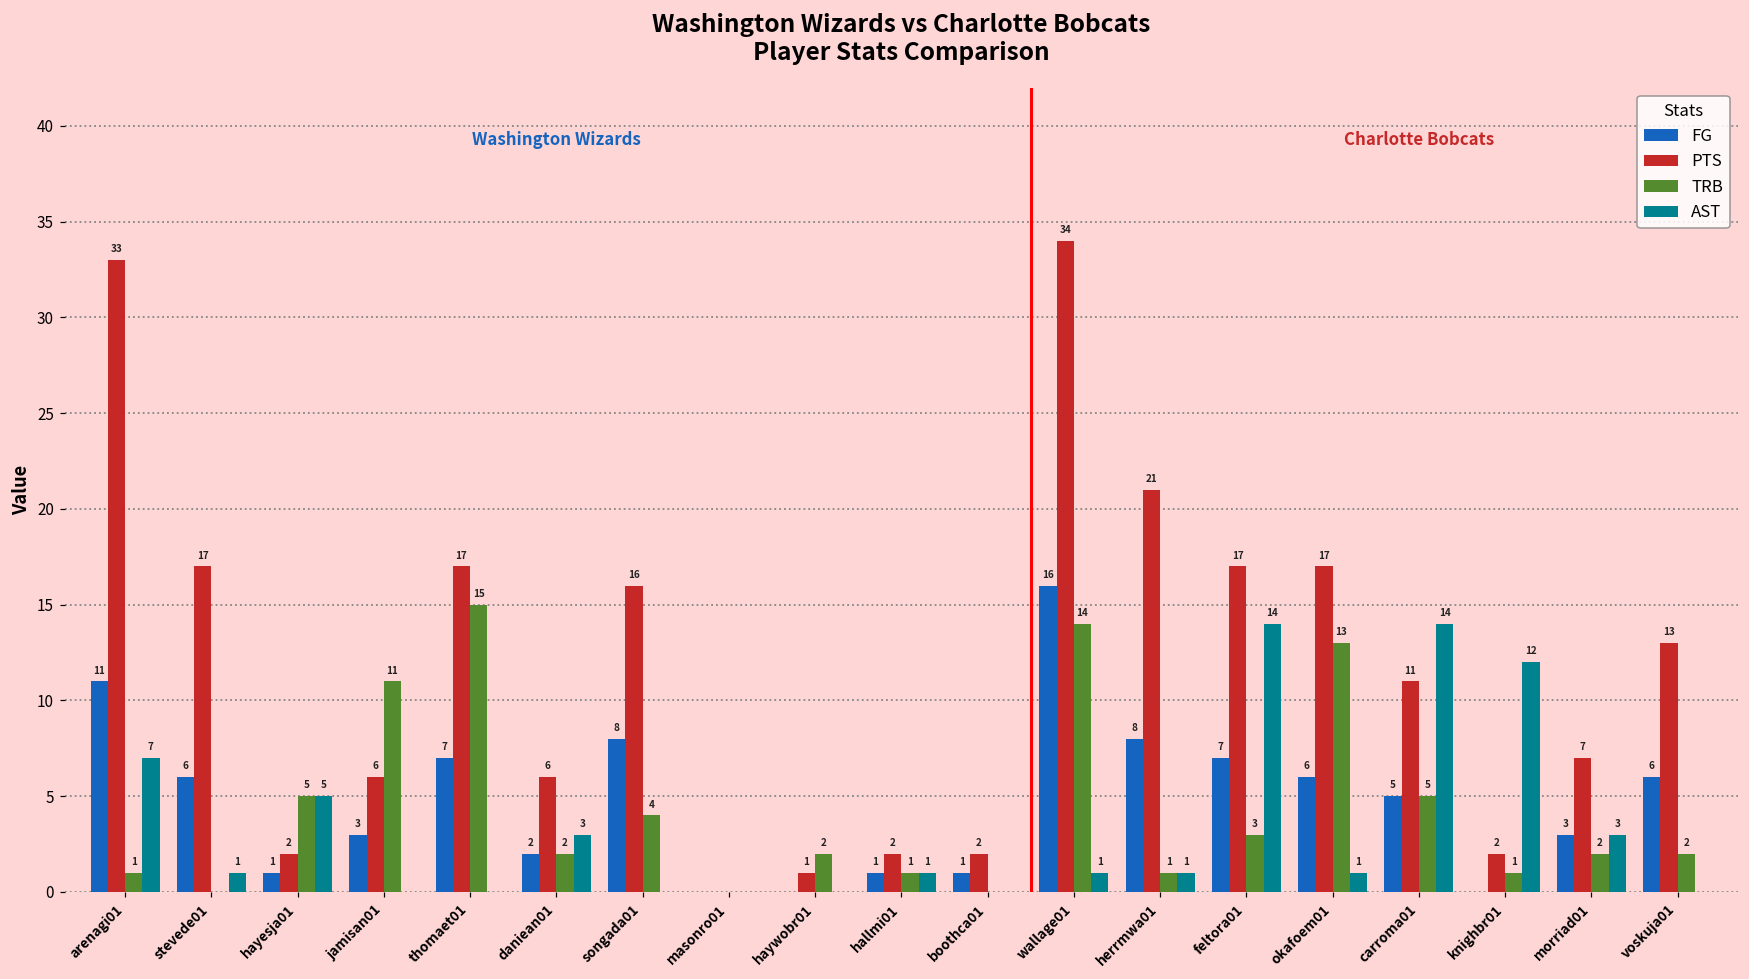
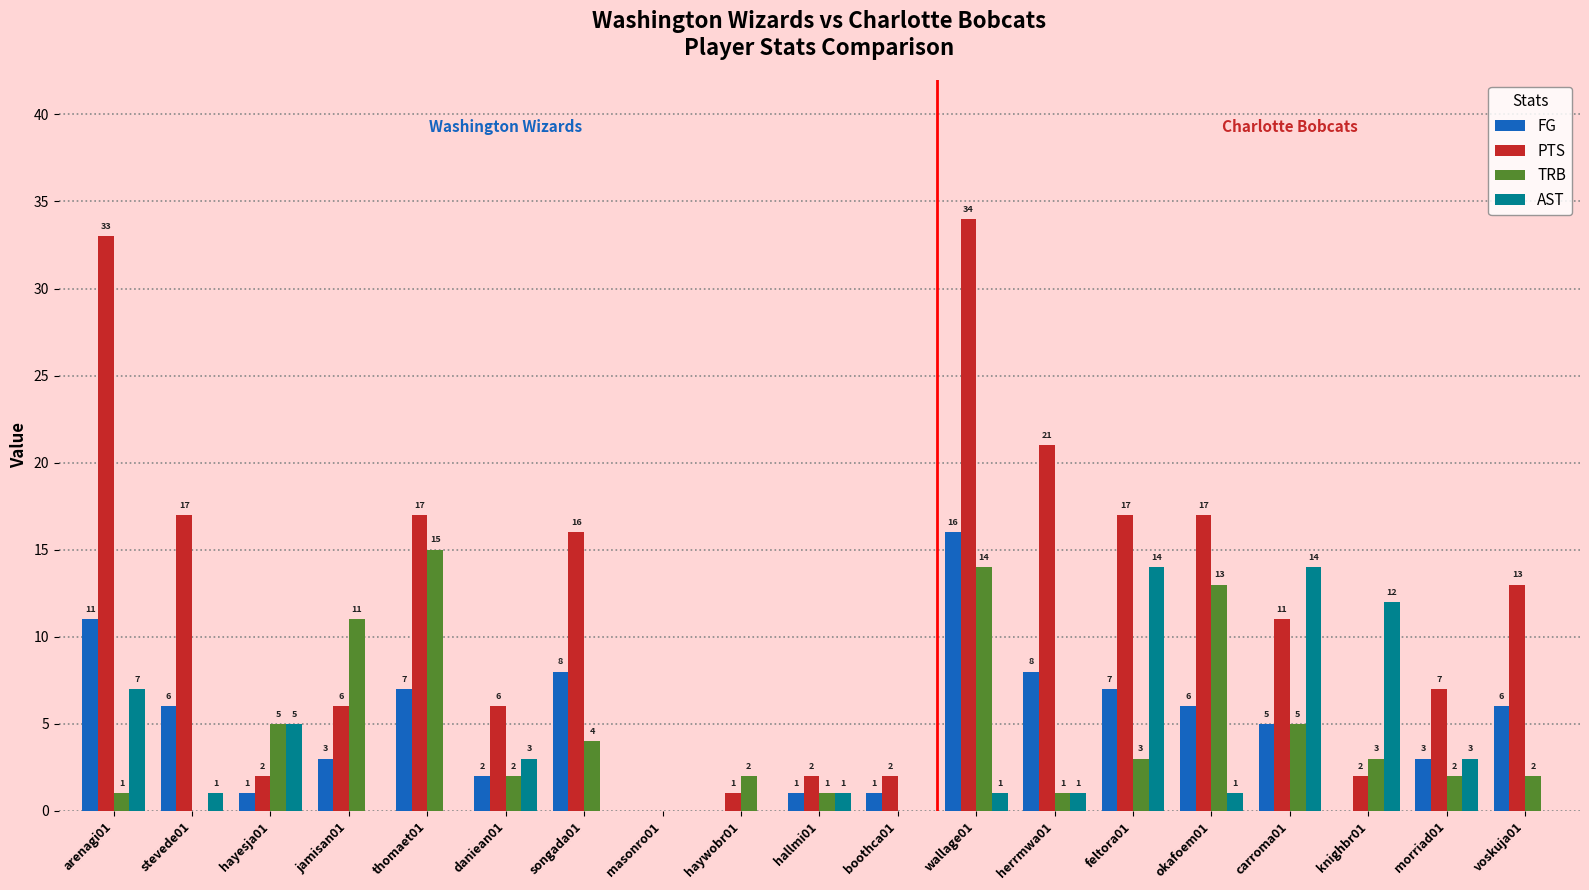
  {
    "FG": {
      "arenagi01": 11,
      "stevede01": 6,
      "hayesja01": 1,
      "jamisan01": 3,
      "thomaet01": 7,
      "daniean01": 2,
      "songada01": 8,
      "hallmi01": 1,
      "boothca01": 1,
      "wallage01": 16,
      "herrmwa01": 8,
      "feltora01": 7,
      "okafoem01": 6,
      "carroma01": 5,
      "morriad01": 3,
      "voskuja01": 6
    },
    "PTS": {
      "arenagi01": 33,
      "stevede01": 17,
      "hayesja01": 2,
      "jamisan01": 6,
      "thomaet01": 17,
      "daniean01": 6,
      "songada01": 16,
      "haywobr01": 1,
      "hallmi01": 2,
      "boothca01": 2,
      "wallage01": 34,
      "herrmwa01": 21,
      "feltora01": 17,
      "okafoem01": 17,
      "carroma01": 11,
      "knighbr01": 2,
      "morriad01": 7,
      "voskuja01": 13
    },
    "TRB": {
      "arenagi01": 1,
      "hayesja01": 5,
      "jamisan01": 11,
      "thomaet01": 15,
      "daniean01": 2,
      "songada01": 4,
      "haywobr01": 2,
      "hallmi01": 1,
      "wallage01": 14,
      "herrmwa01": 1,
      "feltora01": 3,
      "okafoem01": 13,
      "carroma01": 5,
-     "knighbr01": 1,
+     "knighbr01": 3,
      "morriad01": 2,
      "voskuja01": 2
    },
    "AST": {
      "arenagi01": 7,
      "stevede01": 1,
      "hayesja01": 5,
      "daniean01": 3,
      "hallmi01": 1,
      "wallage01": 1,
      "herrmwa01": 1,
      "feltora01": 14,
      "okafoem01": 1,
      "carroma01": 14,
      "knighbr01": 12,
      "morriad01": 3
    }
  }
